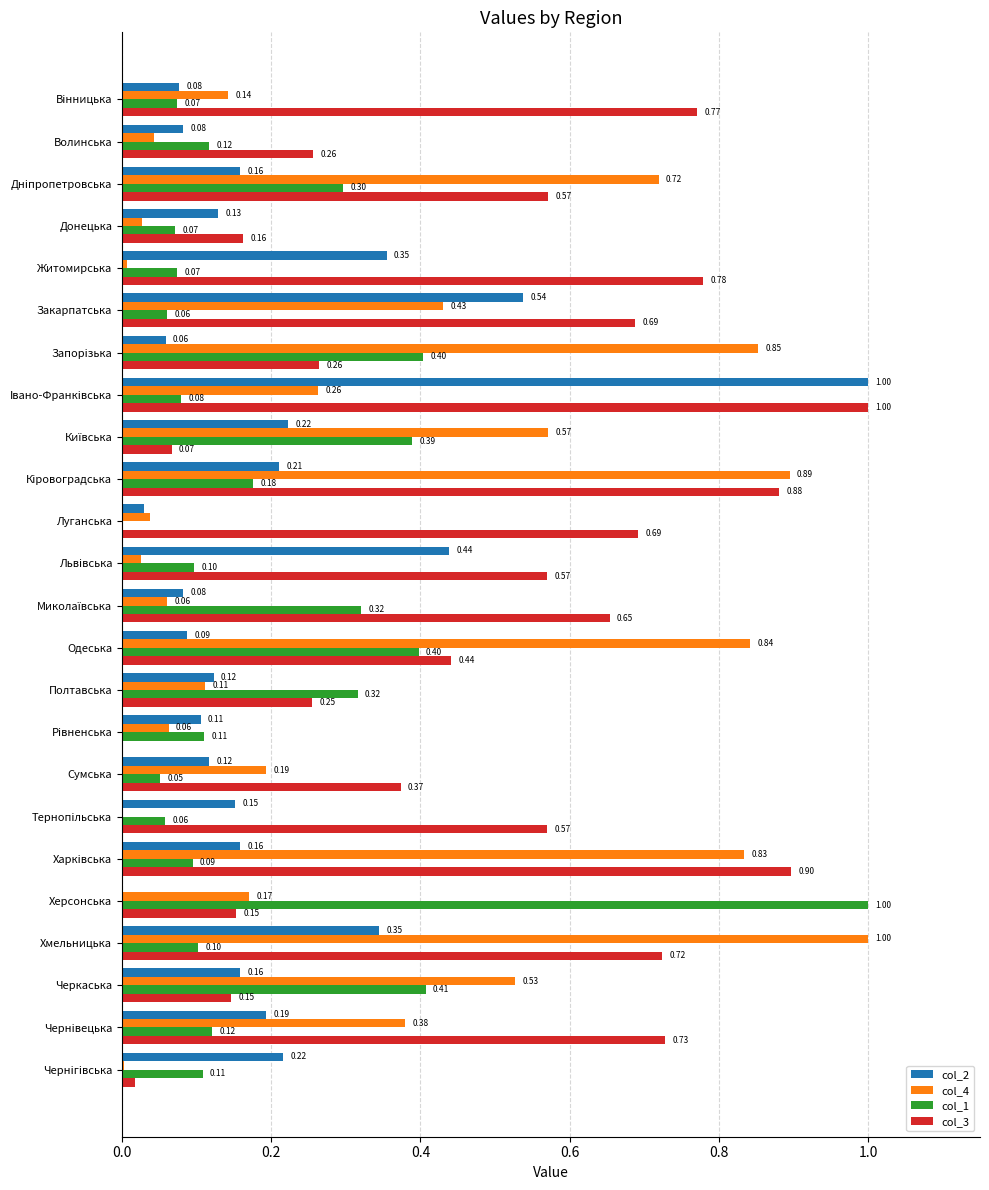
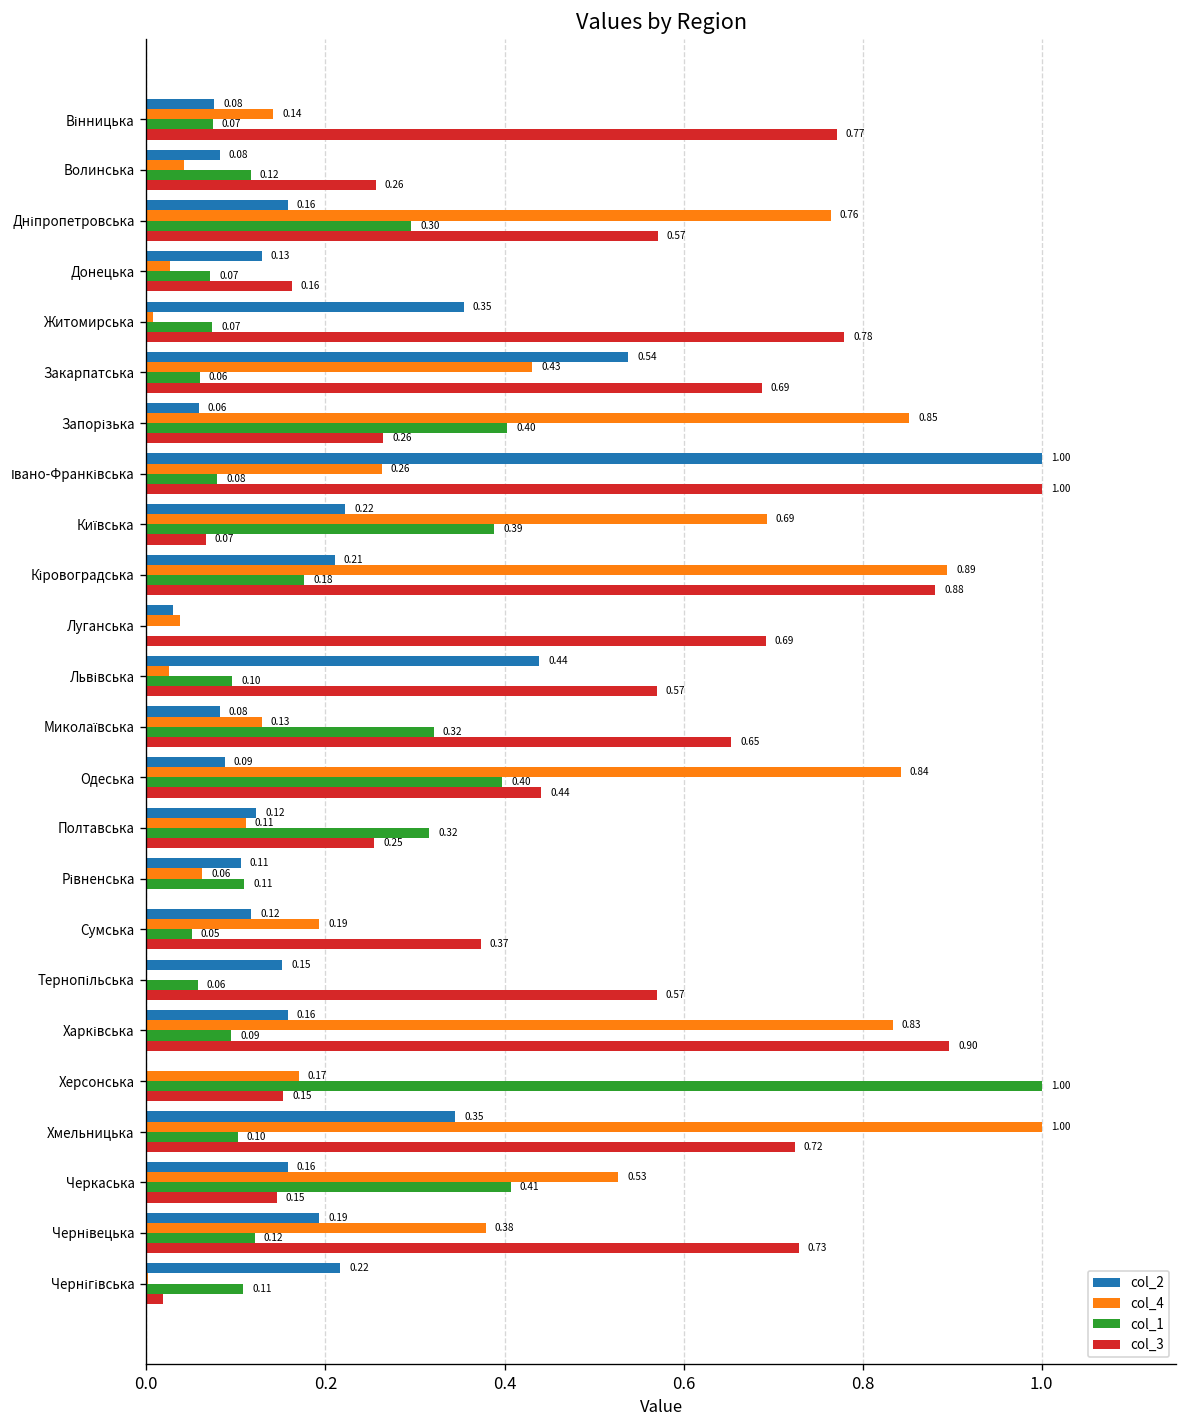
  {
    "col_2": {
      "Вінницька": 0.08,
      "Волинська": 0.08,
      "Дніпропетровська": 0.16,
      "Донецька": 0.13,
      "Житомирська": 0.35,
      "Закарпатська": 0.54,
      "Запорізька": 0.06,
      "Івано-Франківська": 1.00,
      "Київська": 0.22,
      "Кіровоградська": 0.21,
      "Львівська": 0.44,
      "Миколаївська": 0.08,
      "Одеська": 0.09,
      "Полтавська": 0.12,
      "Рівненська": 0.11,
      "Сумська": 0.12,
      "Тернопільська": 0.15,
      "Харківська": 0.16,
      "Хмельницька": 0.35,
      "Черкаська": 0.16,
      "Чернівецька": 0.19,
      "Чернігівська": 0.22
    },
    "col_4": {
      "Вінницька": 0.14,
-     "Дніпропетровська": 0.72,
+     "Дніпропетровська": 0.76,
      "Закарпатська": 0.43,
      "Запорізька": 0.85,
      "Івано-Франківська": 0.26,
-     "Київська": 0.57,
+     "Київська": 0.69,
      "Кіровоградська": 0.89,
-     "Миколаївська": 0.06,
+     "Миколаївська": 0.13,
      "Одеська": 0.84,
      "Полтавська": 0.11,
      "Рівненська": 0.06,
      "Сумська": 0.19,
      "Харківська": 0.83,
      "Херсонська": 0.17,
      "Хмельницька": 1.00,
      "Черкаська": 0.53,
      "Чернівецька": 0.38
    },
    "col_1": {
      "Вінницька": 0.07,
      "Волинська": 0.12,
      "Дніпропетровська": 0.30,
      "Донецька": 0.07,
      "Житомирська": 0.07,
      "Закарпатська": 0.06,
      "Запорізька": 0.40,
      "Івано-Франківська": 0.08,
      "Київська": 0.39,
      "Кіровоградська": 0.18,
      "Львівська": 0.10,
      "Миколаївська": 0.32,
      "Одеська": 0.40,
      "Полтавська": 0.32,
      "Рівненська": 0.11,
      "Сумська": 0.05,
      "Тернопільська": 0.06,
      "Харківська": 0.09,
      "Херсонська": 1.00,
      "Хмельницька": 0.10,
      "Черкаська": 0.41,
      "Чернівецька": 0.12,
      "Чернігівська": 0.11
    },
    "col_3": {
      "Вінницька": 0.77,
      "Волинська": 0.26,
      "Дніпропетровська": 0.57,
      "Донецька": 0.16,
      "Житомирська": 0.78,
      "Закарпатська": 0.69,
      "Запорізька": 0.26,
      "Івано-Франківська": 1.00,
      "Київська": 0.07,
      "Кіровоградська": 0.88,
      "Луганська": 0.69,
      "Львівська": 0.57,
      "Миколаївська": 0.65,
      "Одеська": 0.44,
      "Полтавська": 0.25,
      "Сумська": 0.37,
      "Тернопільська": 0.57,
      "Харківська": 0.90,
      "Херсонська": 0.15,
      "Хмельницька": 0.72,
      "Черкаська": 0.15,
      "Чернівецька": 0.73
    }
  }
